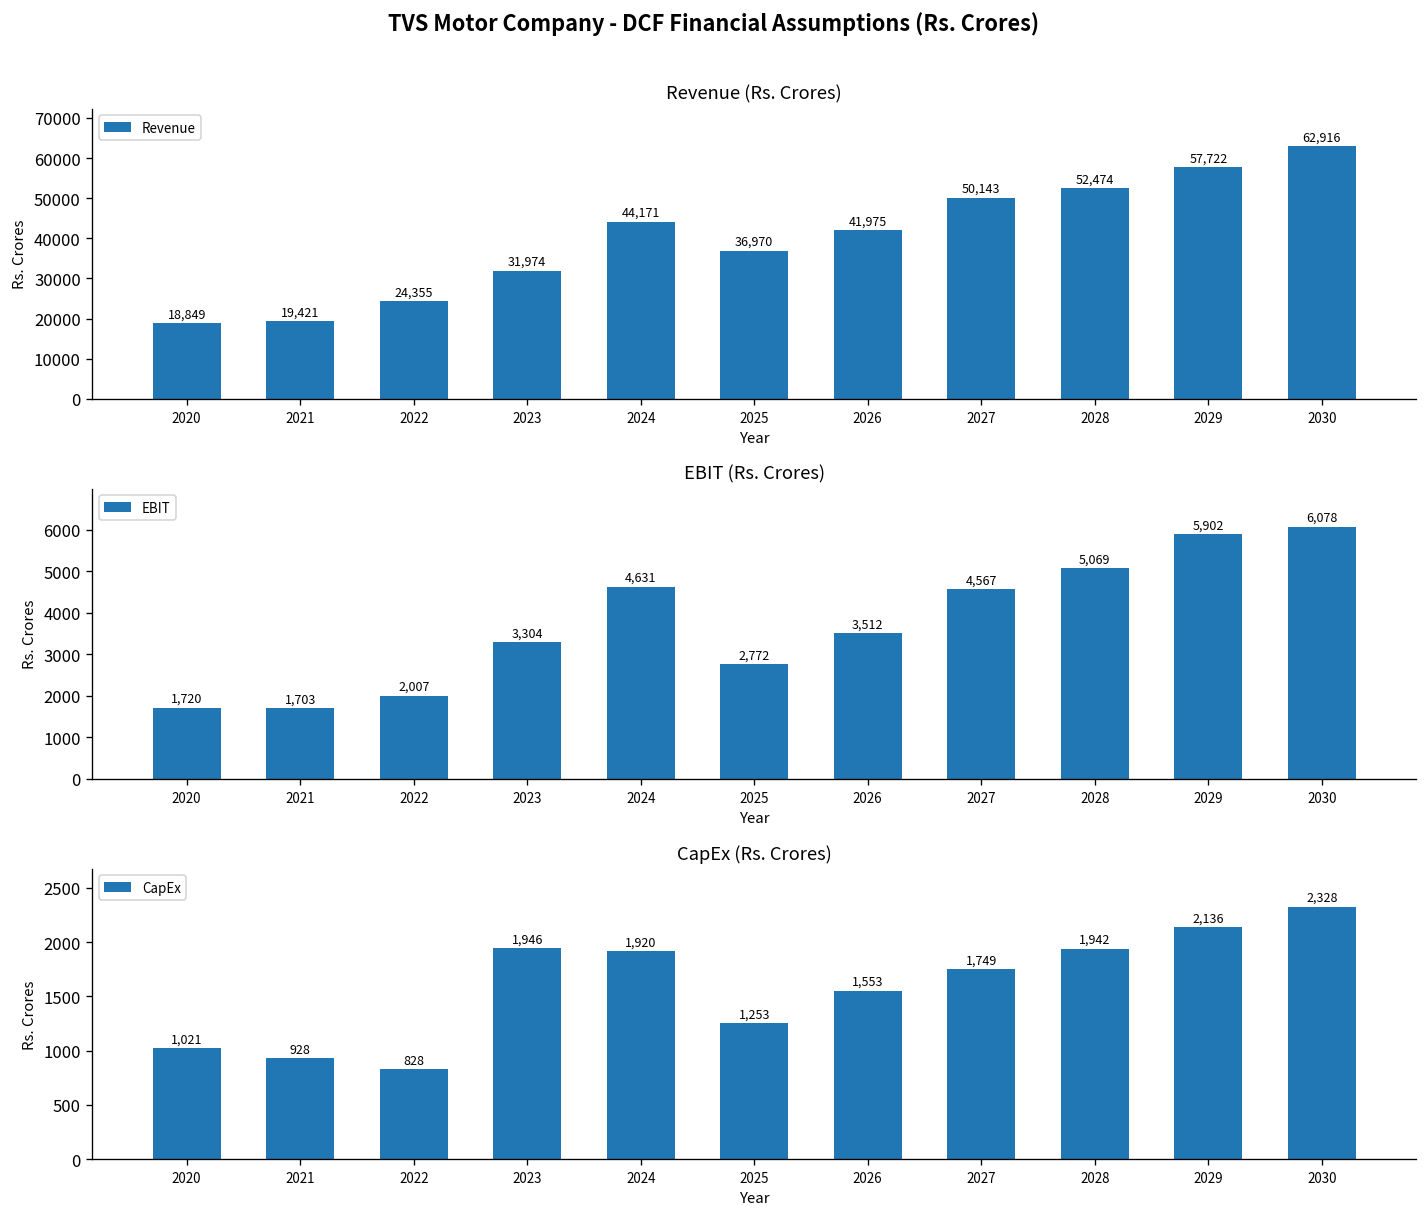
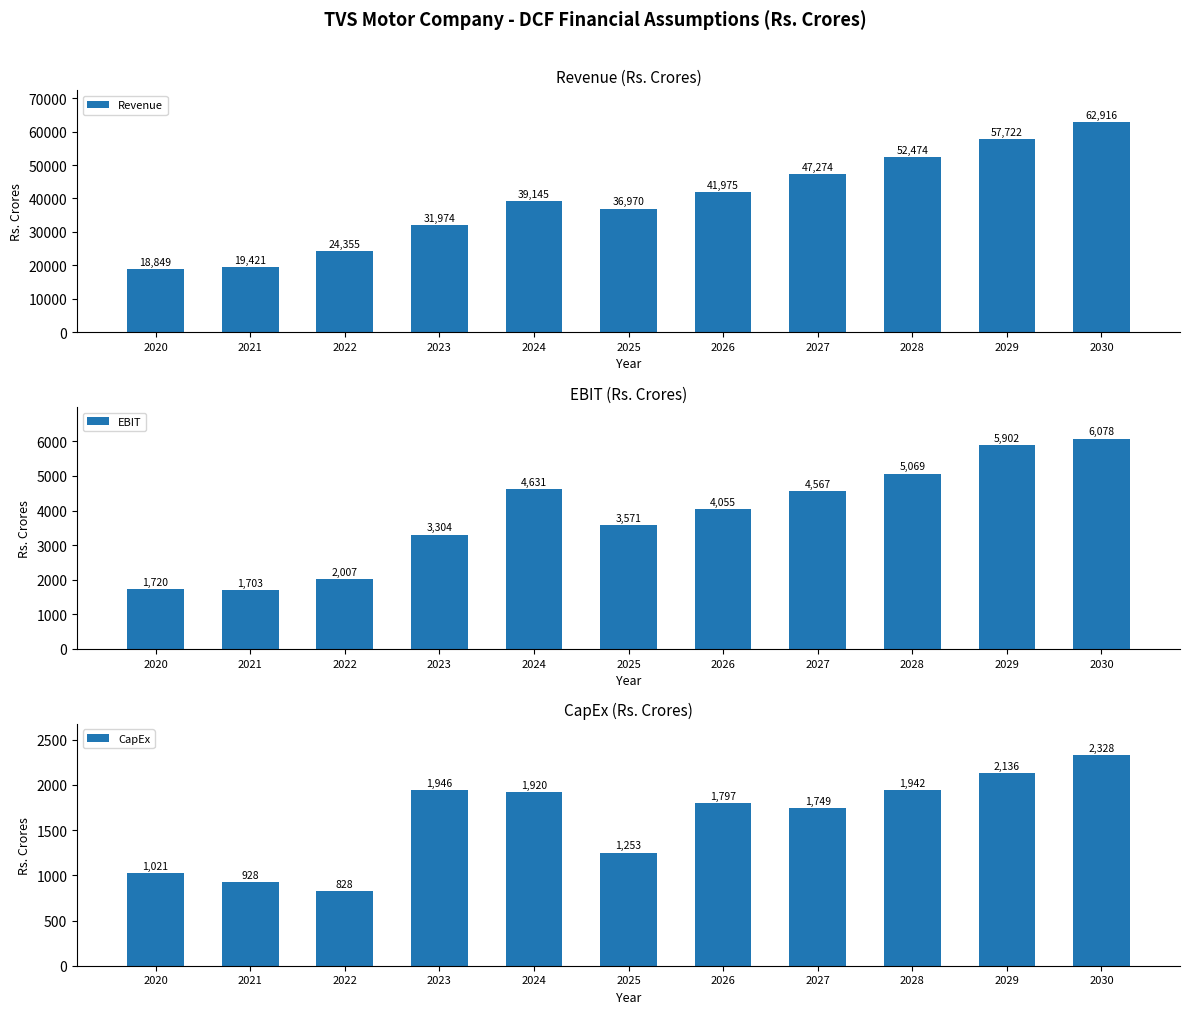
  {
    "Revenue (Rs. Crores)": {
      "2020": "18,849",
      "2021": "19,421",
      "2022": "24,355",
      "2023": "31,974",
-     "2024": "44,171",
+     "2024": "39,145",
      "2025": "36,970",
      "2026": "41,975",
-     "2027": "50,143",
+     "2027": "47,274",
      "2028": "52,474",
      "2029": "57,722",
      "2030": "62,916"
    },
    "EBIT (Rs. Crores)": {
      "2020": "1,720",
      "2021": "1,703",
      "2022": "2,007",
      "2023": "3,304",
      "2024": "4,631",
-     "2025": "2,772",
-     "2026": "3,512",
+     "2025": "3,571",
+     "2026": "4,055",
      "2027": "4,567",
      "2028": "5,069",
      "2029": "5,902",
      "2030": "6,078"
    },
    "CapEx (Rs. Crores)": {
      "2020": "1,021",
      "2021": "928",
      "2022": "828",
      "2023": "1,946",
      "2024": "1,920",
      "2025": "1,253",
-     "2026": "1,553",
+     "2026": "1,797",
      "2027": "1,749",
      "2028": "1,942",
      "2029": "2,136",
      "2030": "2,328"
    }
  }
